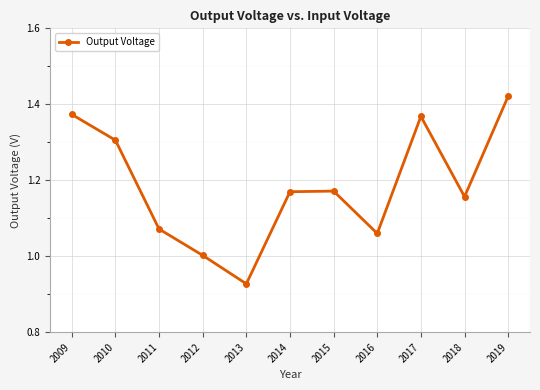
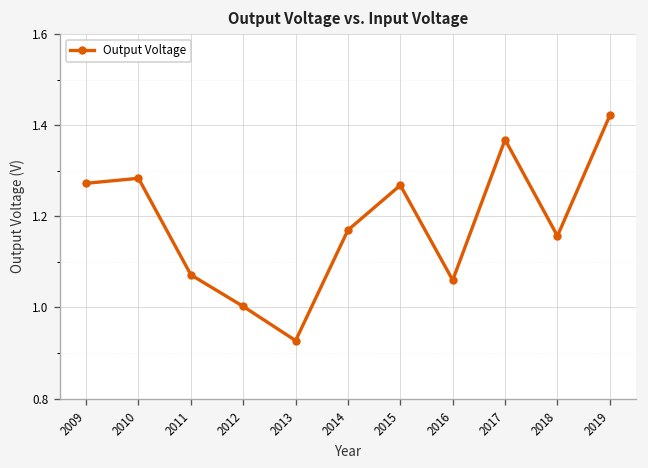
  {
-   "2009": 1.37,
-   "2010": 1.31,
+   "2009": 1.27,
+   "2010": 1.28,
    "2011": 1.07,
    "2012": 1.00,
    "2013": 0.93,
    "2014": 1.17,
-   "2015": 1.17,
+   "2015": 1.27,
    "2016": 1.06,
    "2017": 1.37,
    "2018": 1.16,
    "2019": 1.42
  }
